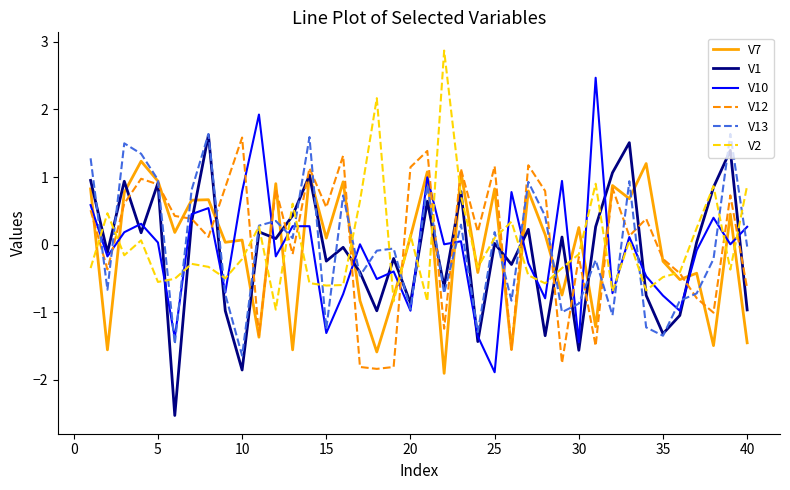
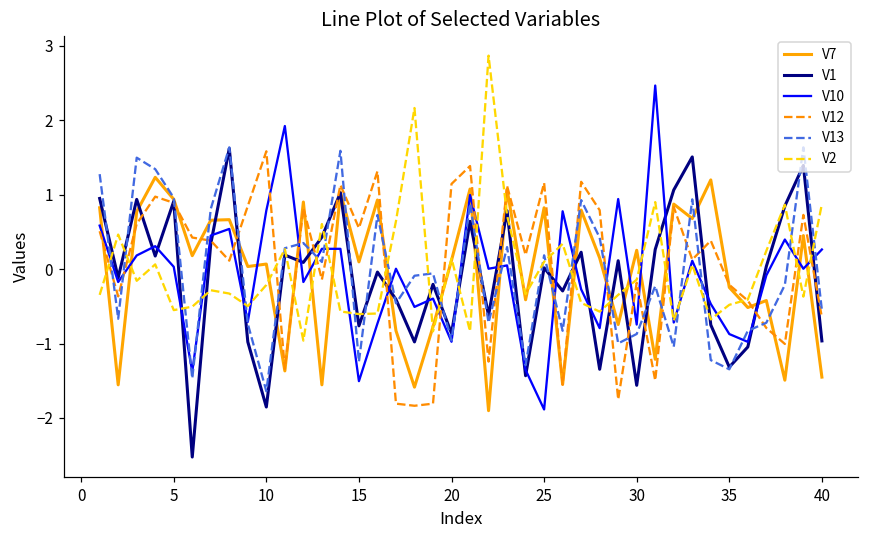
  {
    "V1": {
      "10": -1.9,
-     "15": -0.2,
+     "15": -0.8,
      "20": -0.9,
      "25": 0.0,
      "30": -1.6,
      "40": -1.0
    },
    "V10": {
      "5": 0.0,
      "10": 0.8,
-     "15": -1.3,
+     "15": -1.5,
      "25": -1.9,
-     "30": -1.4,
-     "35": -0.8,
+     "30": -0.7,
+     "35": -0.9,
      "40": 0.3
    },
    "V13": {
      "10": -1.6,
      "15": -1.2,
      "25": 0.2,
      "30": -0.9,
-     "40": 0.0
+     "40": -0.6
    }
  }
